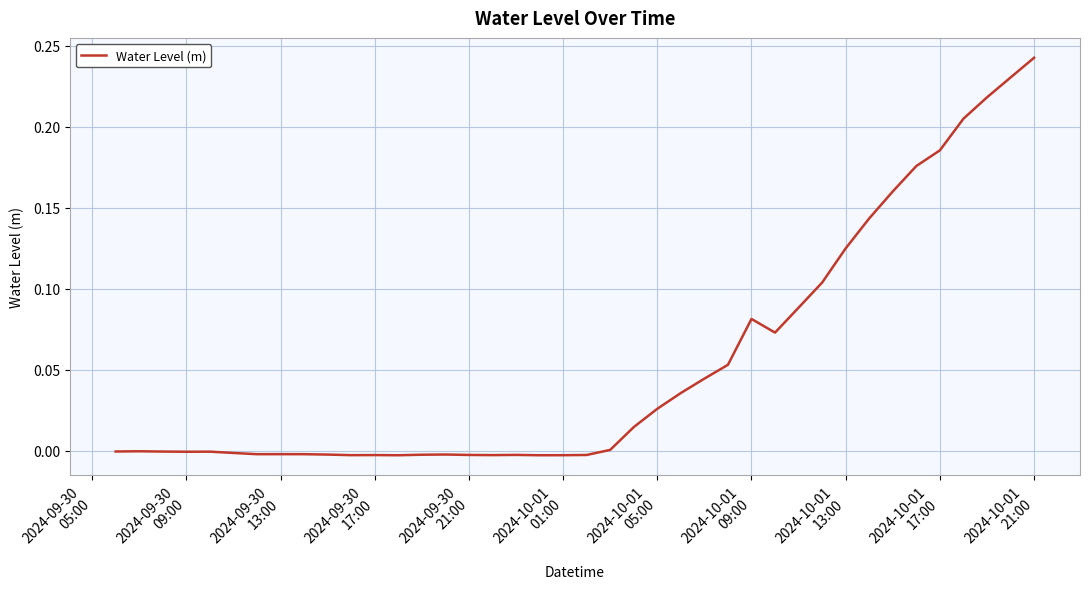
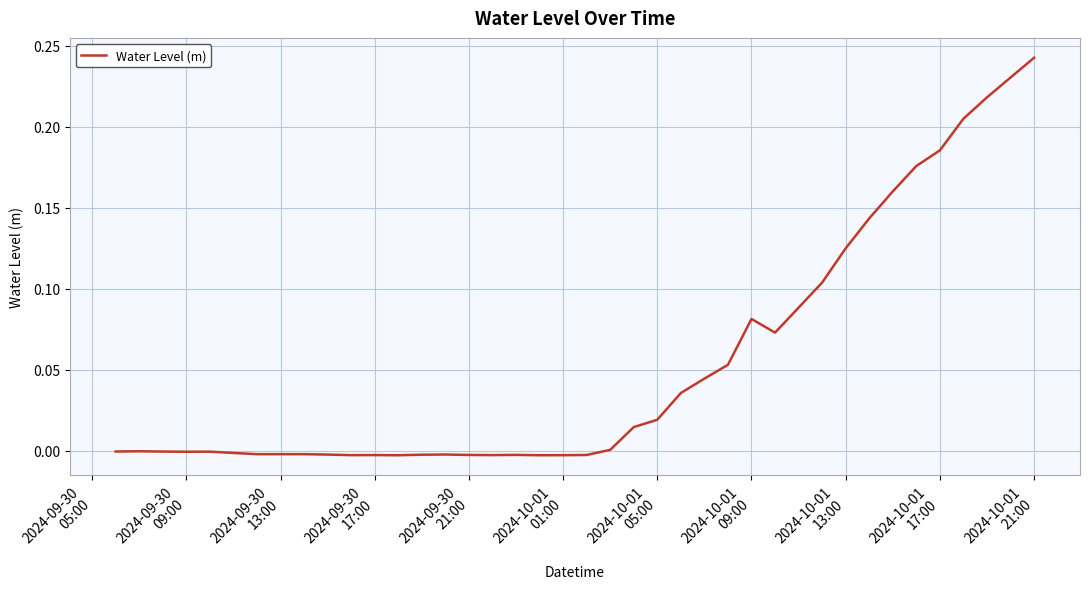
  {
    "2024-09-30 09:00": 0.000,
    "2024-09-30 13:00": -0.002,
    "2024-09-30 17:00": -0.003,
    "2024-09-30 21:00": -0.002,
    "2024-10-01 01:00": -0.003,
-   "2024-10-01 05:00": 0.026,
+   "2024-10-01 05:00": 0.019,
    "2024-10-01 09:00": 0.081,
    "2024-10-01 13:00": 0.125,
    "2024-10-01 17:00": 0.186,
    "2024-10-01 21:00": 0.243
  }
